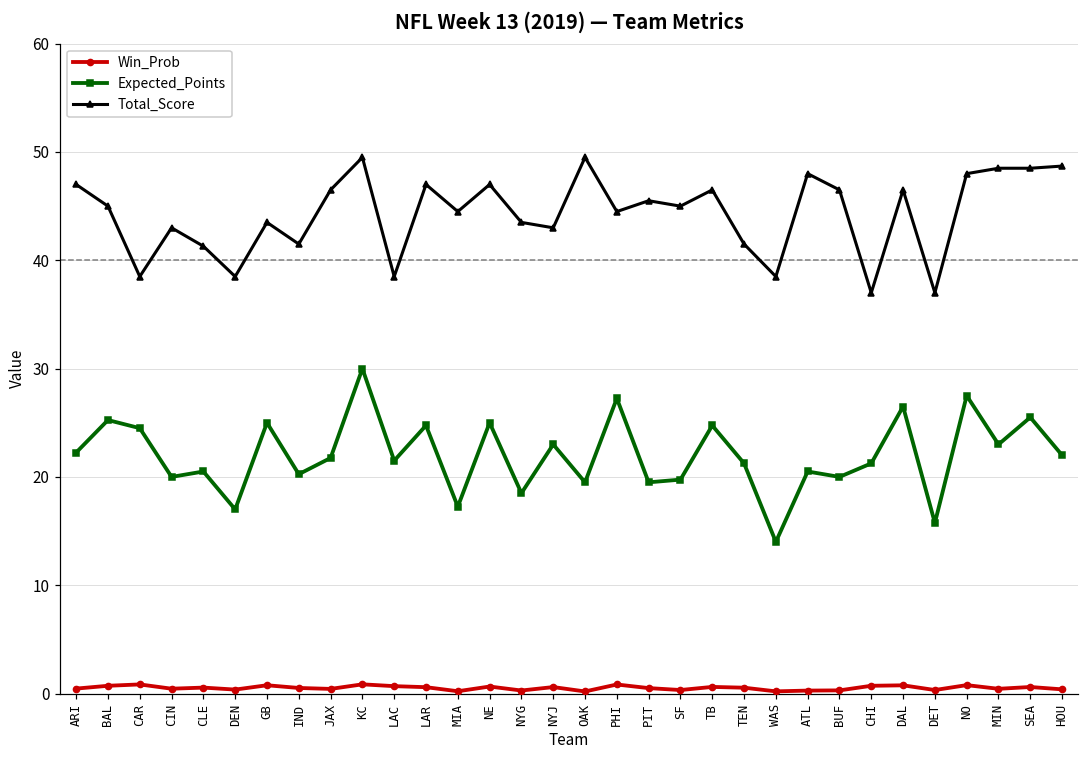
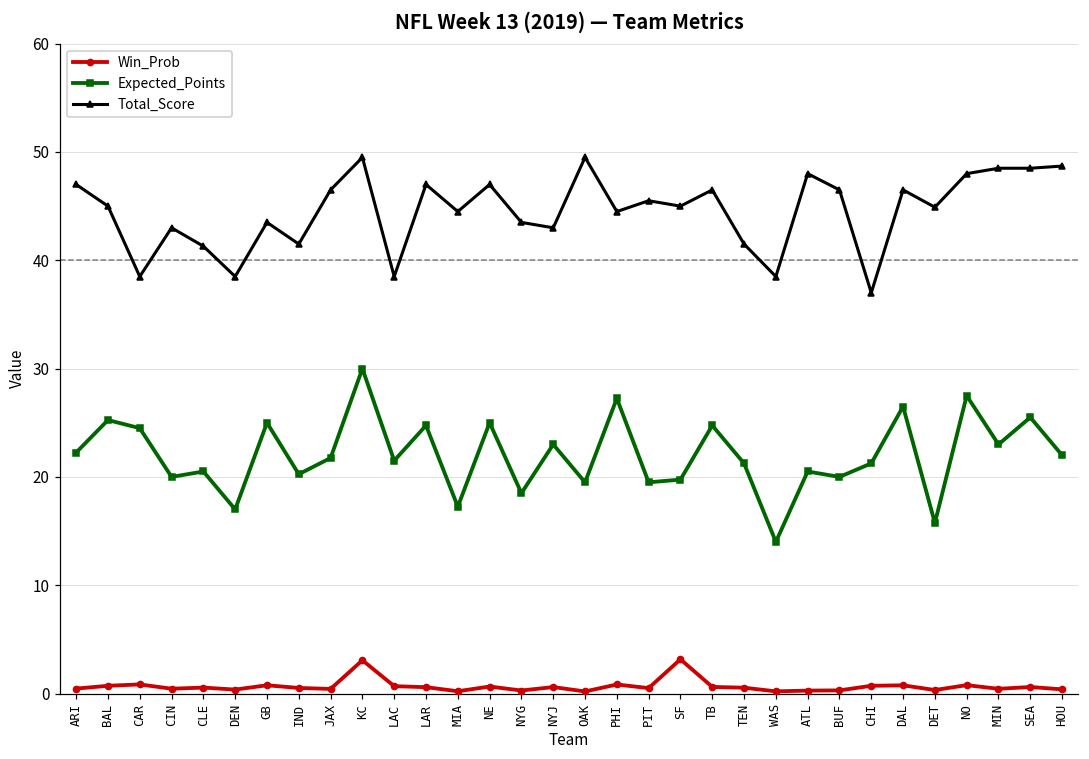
  {
    "Win_Prob": {
      "ARI": 0,
      "BAL": 1,
      "CAR": 1,
      "CIN": 0,
      "CLE": 1,
      "DEN": 0,
      "GB": 1,
      "IND": 1,
      "JAX": 0,
-     "KC": 1,
+     "KC": 3,
      "LAC": 1,
      "LAR": 1,
      "MIA": 0,
      "NE": 1,
      "NYG": 0,
      "NYJ": 1,
      "OAK": 0,
      "PHI": 1,
      "PIT": 1,
-     "SF": 0,
+     "SF": 3,
      "TB": 1,
      "TEN": 1,
      "WAS": 0,
      "ATL": 0,
      "BUF": 0,
      "CHI": 1,
      "DAL": 1,
      "DET": 0,
      "NO": 1,
      "MIN": 0,
      "SEA": 1,
      "HOU": 0
    },
    "Expected_Points": {
      "ARI": 22,
      "BAL": 25,
      "CAR": 25,
      "CIN": 20,
      "CLE": 21,
      "DEN": 17,
      "GB": 25,
      "IND": 20,
      "JAX": 22,
      "KC": 30,
      "LAC": 22,
      "LAR": 25,
      "MIA": 17,
      "NE": 25,
      "NYG": 19,
      "NYJ": 23,
      "OAK": 20,
      "PHI": 27,
      "PIT": 20,
      "SF": 20,
      "TB": 25,
      "TEN": 21,
      "WAS": 14,
      "ATL": 21,
      "BUF": 20,
      "CHI": 21,
      "DAL": 27,
      "DET": 16,
      "NO": 28,
      "MIN": 23,
      "SEA": 26,
      "HOU": 22
    },
    "Total_Score": {
      "ARI": 47,
      "BAL": 45,
      "CAR": 39,
      "CIN": 43,
      "CLE": 41,
      "DEN": 39,
      "GB": 44,
      "IND": 42,
      "JAX": 47,
      "KC": 50,
      "LAC": 39,
      "LAR": 47,
      "MIA": 45,
      "NE": 47,
      "NYG": 44,
      "NYJ": 43,
      "OAK": 50,
      "PHI": 45,
      "PIT": 46,
      "SF": 45,
      "TB": 47,
      "TEN": 42,
      "WAS": 39,
      "ATL": 48,
      "BUF": 47,
      "CHI": 37,
      "DAL": 47,
-     "DET": 37,
+     "DET": 45,
      "NO": 48,
      "MIN": 49,
      "SEA": 49,
      "HOU": 49
    }
  }
